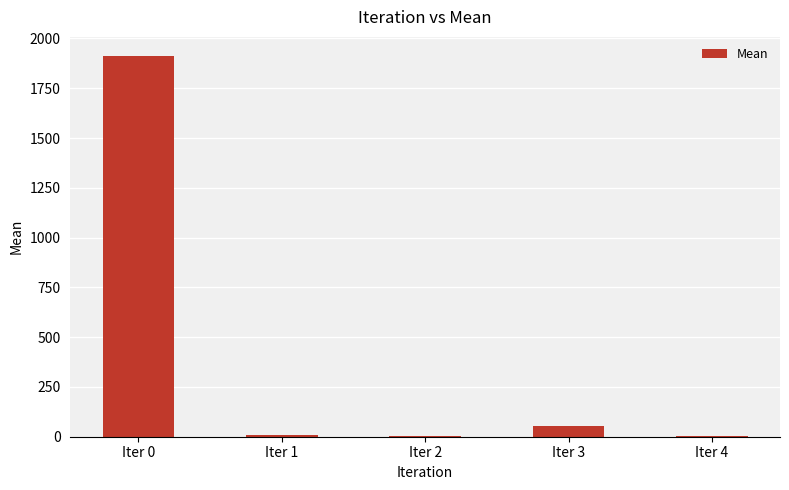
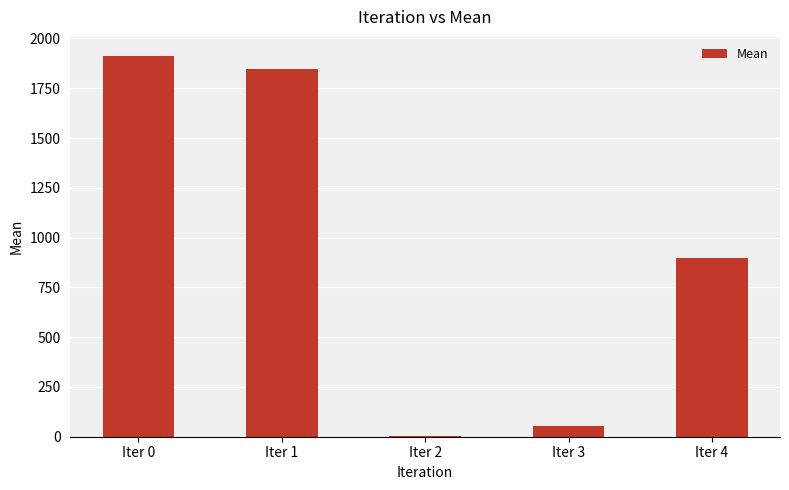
  {
    "Iter 0": 1910,
-   "Iter 1": 10,
+   "Iter 1": 1850,
    "Iter 3": 50,
-   "Iter 4": 0
+   "Iter 4": 900
  }
